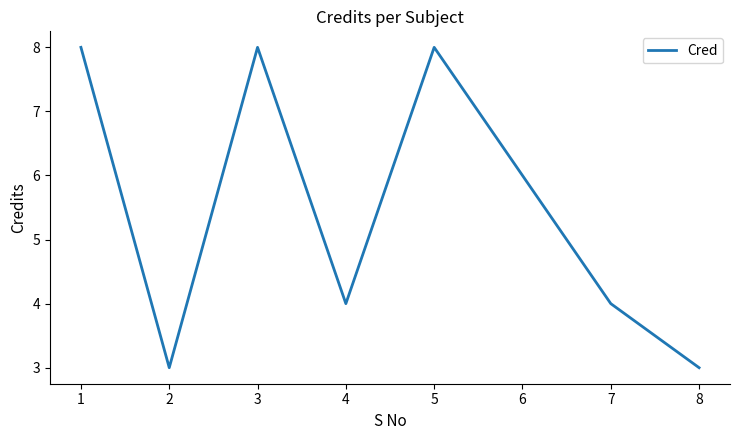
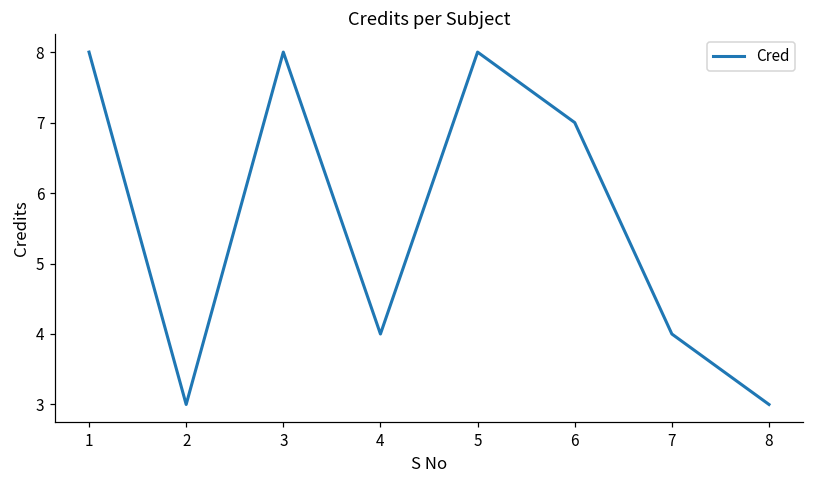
  {
    "1": 8,
    "2": 3,
    "3": 8,
    "4": 4,
    "5": 8,
-   "6": 6,
+   "6": 7,
    "7": 4,
    "8": 3
  }
